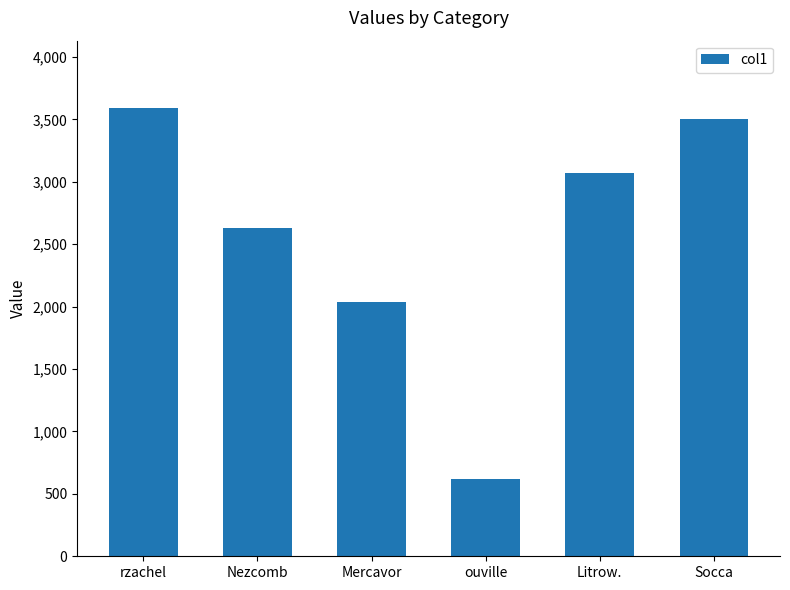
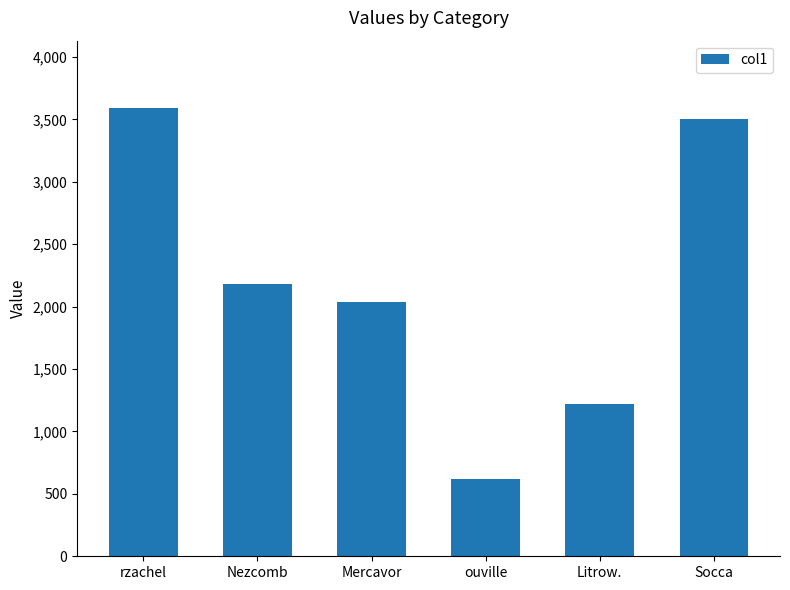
  {
    "rzachel": "3,590",
-   "Nezcomb": "2,630",
+   "Nezcomb": "2,180",
    "Mercavor": "2,040",
    "ouville": "620",
-   "Litrow.": "3,070",
+   "Litrow.": "1,220",
    "Socca": "3,510"
  }
